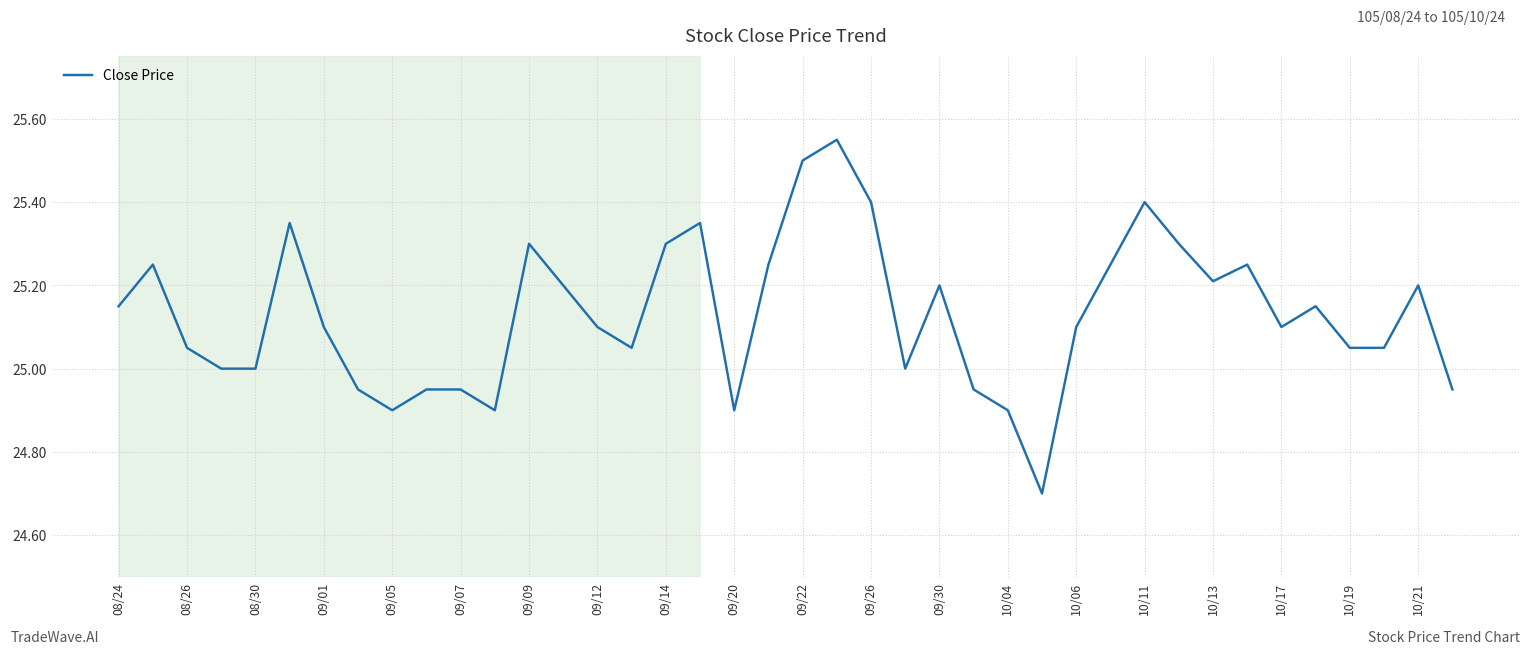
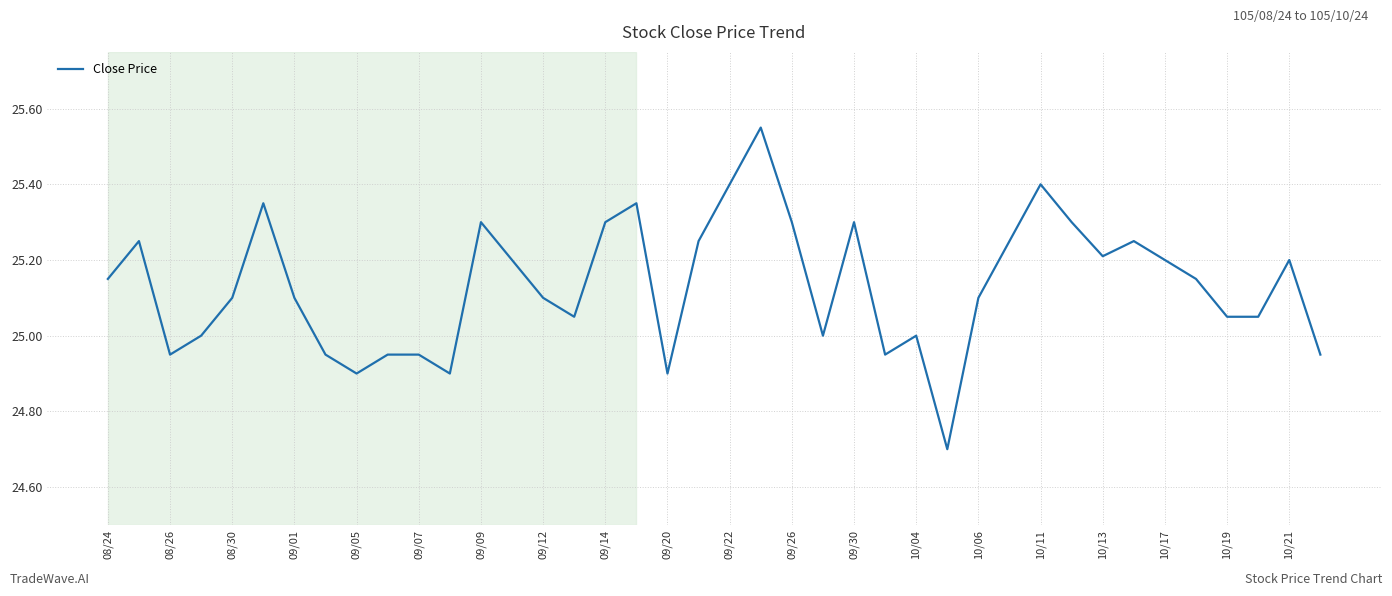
  {
    "08/24": 25.15,
-   "08/26": 25.05,
-   "08/30": 25.0,
+   "08/26": 24.95,
+   "08/30": 25.1,
    "09/01": 25.10,
    "09/05": 24.90,
    "09/07": 24.95,
    "09/09": 25.30,
    "09/12": 25.10,
    "09/14": 25.30,
    "09/20": 24.90,
-   "09/22": 25.5,
-   "09/26": 25.4,
-   "09/30": 25.2,
-   "10/04": 24.9,
+   "09/22": 25.4,
+   "09/26": 25.3,
+   "09/30": 25.3,
+   "10/04": 25.0,
    "10/06": 25.10,
    "10/11": 25.40,
    "10/13": 25.21,
-   "10/17": 25.1,
+   "10/17": 25.2,
    "10/19": 25.05,
    "10/21": 25.20
  }
